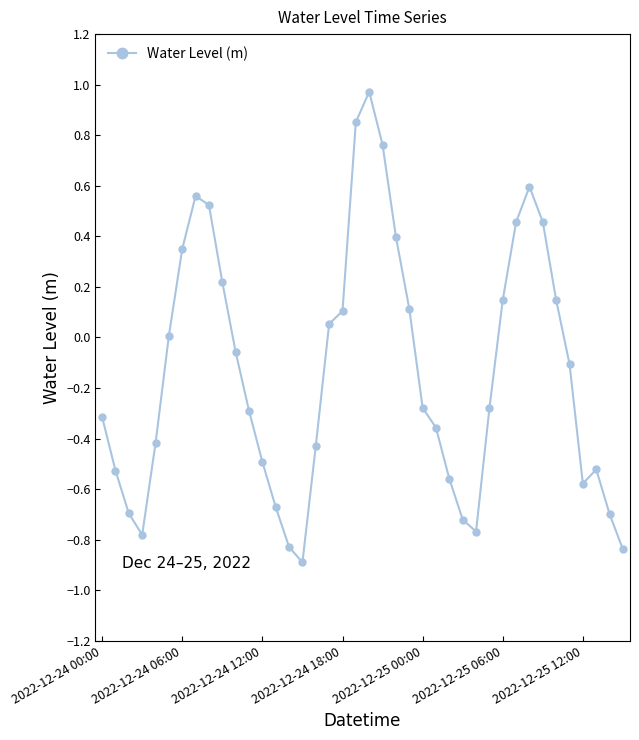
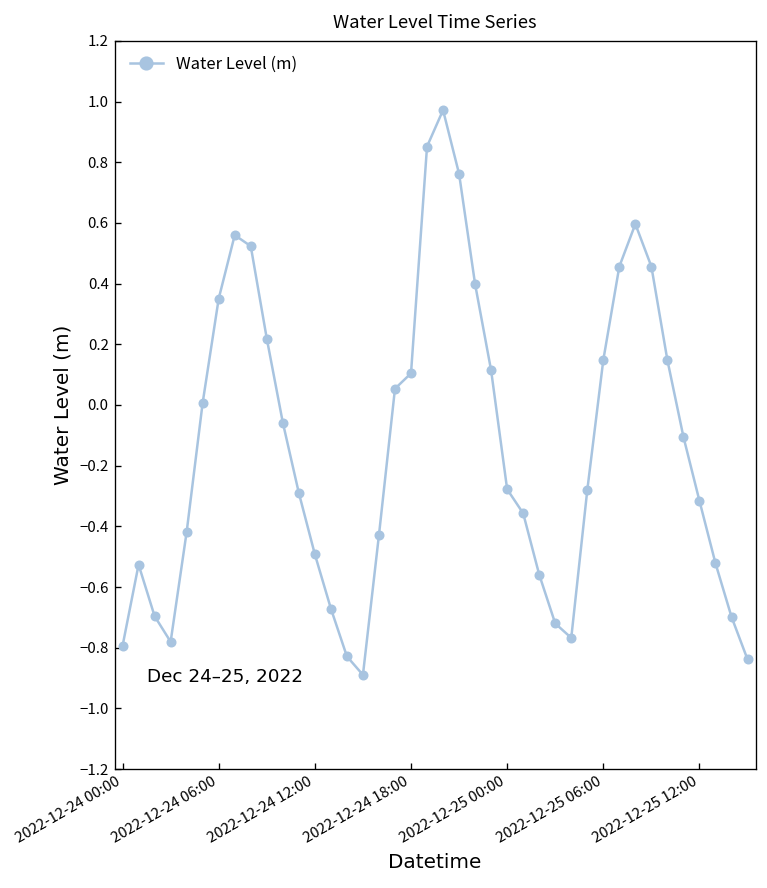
  {
-   "2022-12-24 00:00": -0.31,
+   "2022-12-24 00:00": -0.79,
    "2022-12-24 06:00": 0.35,
    "2022-12-24 12:00": -0.49,
    "2022-12-24 18:00": 0.10,
    "2022-12-25 00:00": -0.28,
    "2022-12-25 06:00": 0.15,
-   "2022-12-25 12:00": -0.58
+   "2022-12-25 12:00": -0.32
  }
